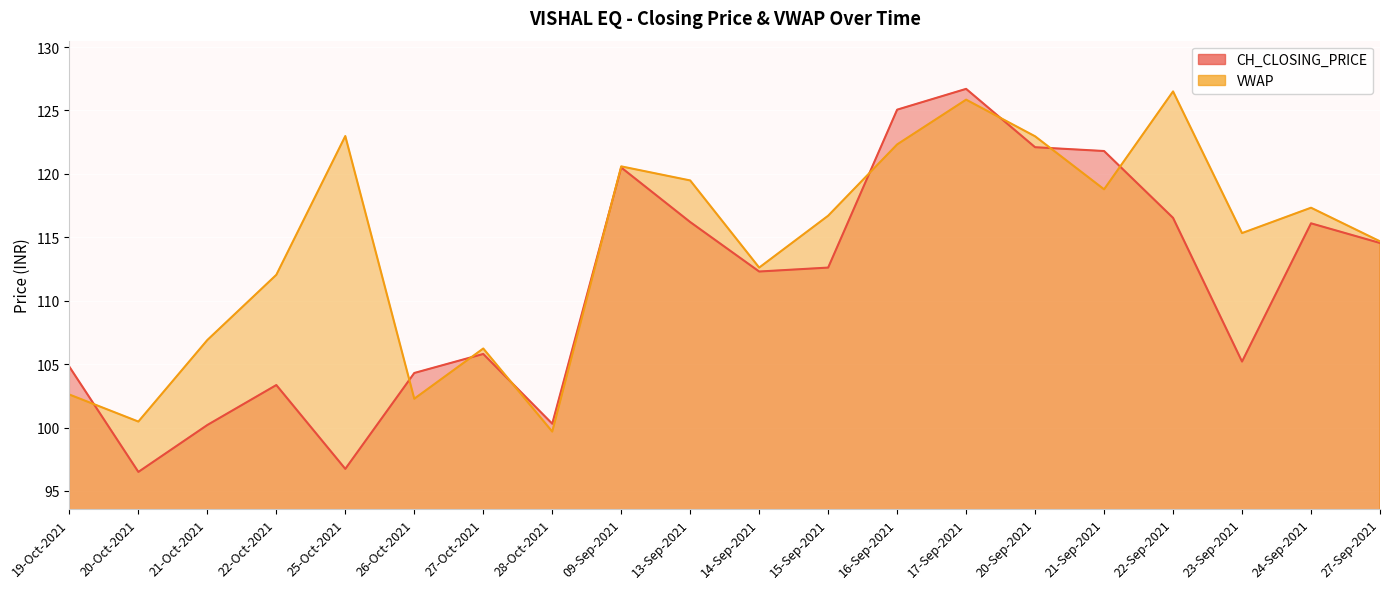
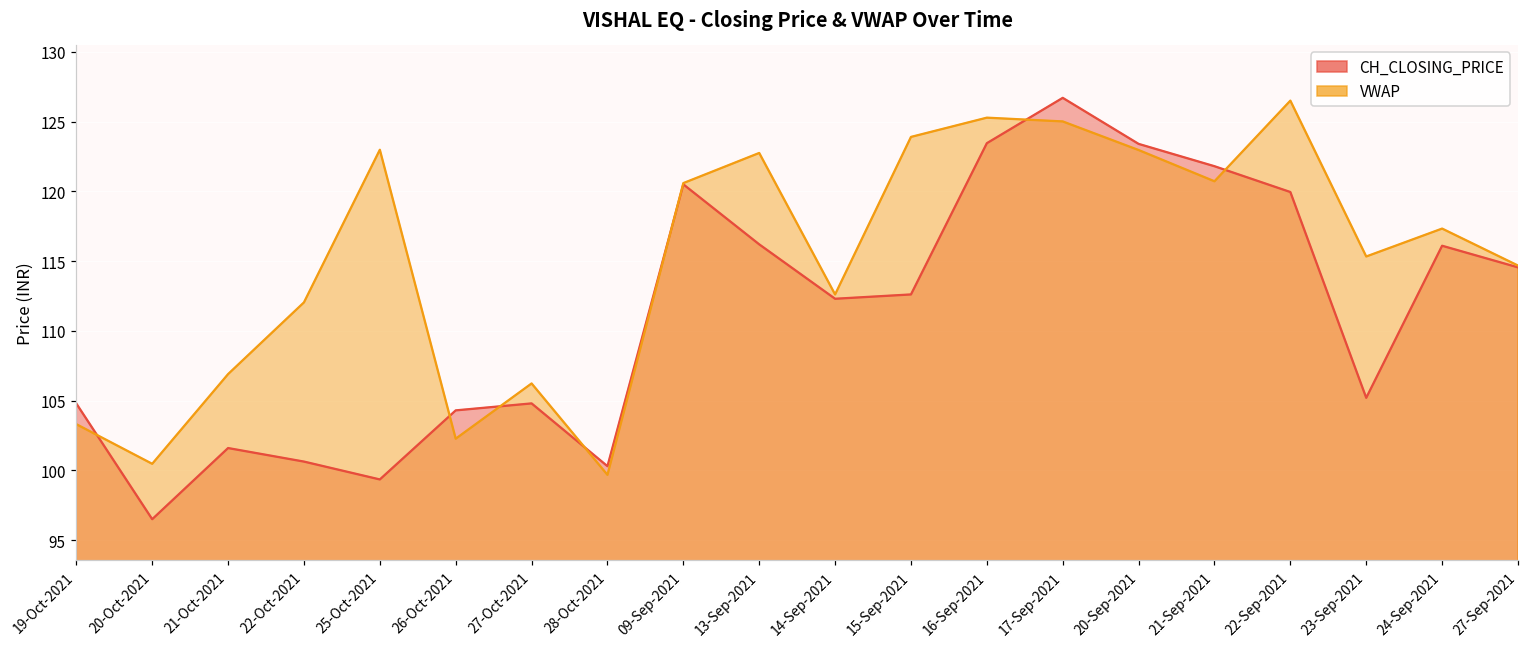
  {
    "CH_CLOSING_PRICE": {
      "19-Oct-2021": 104.8,
      "20-Oct-2021": 96.5,
-     "21-Oct-2021": 100.2,
-     "22-Oct-2021": 103.4,
-     "25-Oct-2021": 96.7,
+     "21-Oct-2021": 101.6,
+     "22-Oct-2021": 100.6,
+     "25-Oct-2021": 99.4,
      "26-Oct-2021": 104.3,
-     "27-Oct-2021": 105.8,
+     "27-Oct-2021": 104.8,
      "28-Oct-2021": 100.3,
      "13-Sep-2021": 116.2,
      "14-Sep-2021": 112.3,
      "15-Sep-2021": 112.6,
-     "16-Sep-2021": 125.1,
+     "16-Sep-2021": 123.5,
      "17-Sep-2021": 126.7,
-     "20-Sep-2021": 122.1,
+     "20-Sep-2021": 123.4,
      "21-Sep-2021": 121.8,
-     "22-Sep-2021": 116.5,
+     "22-Sep-2021": 120.0,
      "23-Sep-2021": 105.2,
      "24-Sep-2021": 116.1
    },
    "VWAP": {
-     "19-Oct-2021": 102.6,
+     "19-Oct-2021": 103.3,
      "20-Oct-2021": 100.5,
      "21-Oct-2021": 106.9,
      "22-Oct-2021": 112.0,
      "25-Oct-2021": 123.0,
      "26-Oct-2021": 102.3,
      "27-Oct-2021": 106.2,
      "28-Oct-2021": 99.7,
-     "13-Sep-2021": 119.5,
+     "13-Sep-2021": 122.8,
      "14-Sep-2021": 112.6,
-     "15-Sep-2021": 116.7,
-     "16-Sep-2021": 122.3,
-     "17-Sep-2021": 125.9,
+     "15-Sep-2021": 123.9,
+     "16-Sep-2021": 125.3,
+     "17-Sep-2021": 125.0,
      "20-Sep-2021": 123.0,
-     "21-Sep-2021": 118.8,
+     "21-Sep-2021": 120.7,
      "22-Sep-2021": 126.5,
      "23-Sep-2021": 115.3,
      "24-Sep-2021": 117.3
    }
  }
